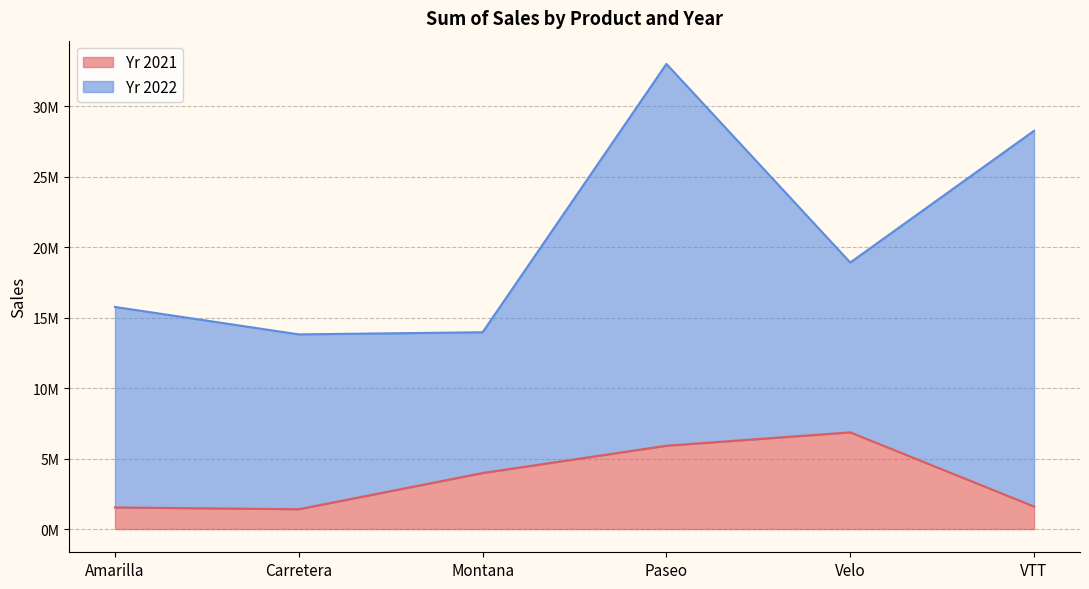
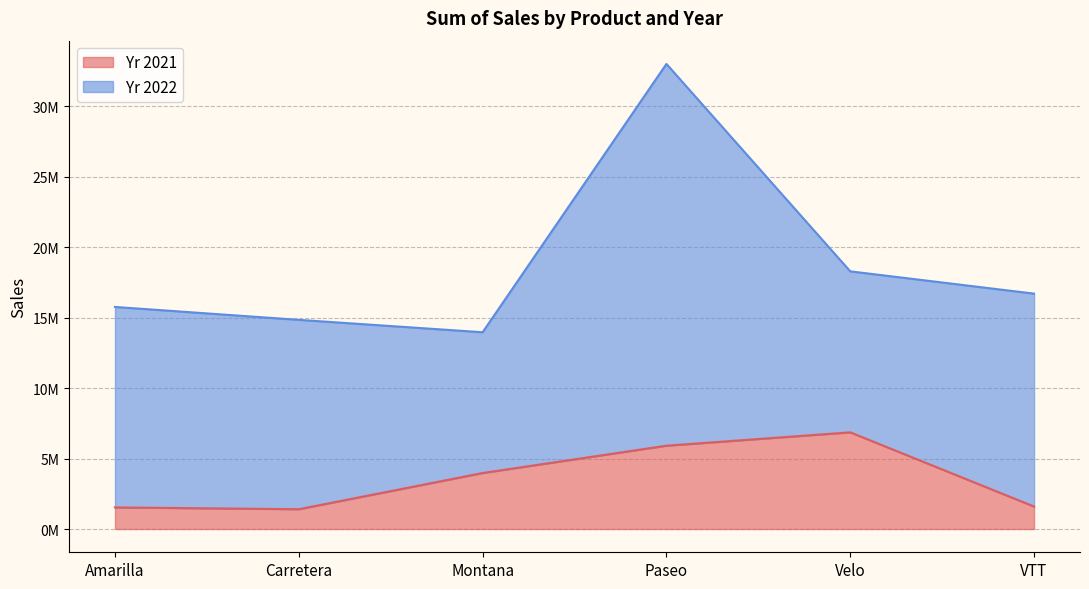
  {
    "Yr 2021": {
      "Amarilla": 1500000,
      "Carretera": 1400000,
      "Montana": 4000000,
      "Paseo": 5900000,
      "Velo": 6900000,
      "VTT": 1600000
    },
    "Yr 2022": {
      "Amarilla": 14200000,
-     "Carretera": 12400000,
+     "Carretera": 13400000,
      "Montana": 10000000,
      "Paseo": 27100000,
-     "Velo": 12100000,
-     "VTT": 26700000
+     "Velo": 11400000,
+     "VTT": 15100000
    }
  }
